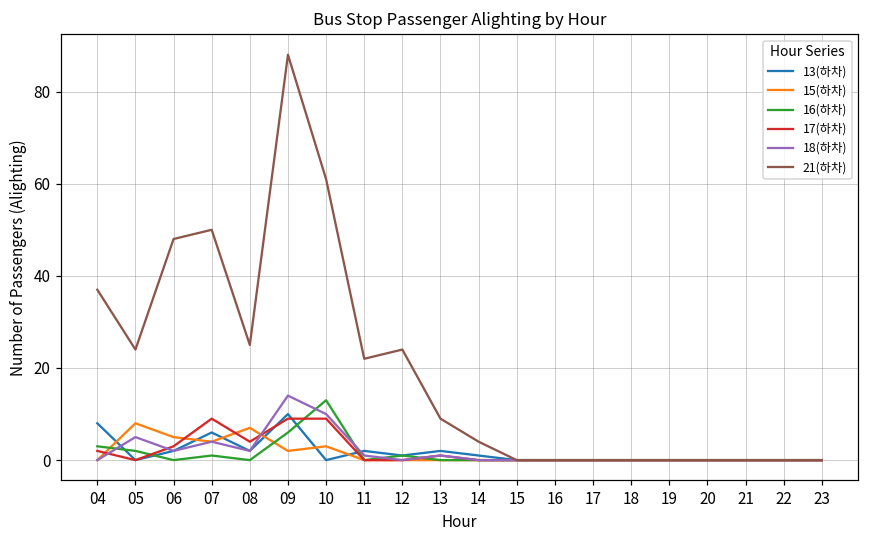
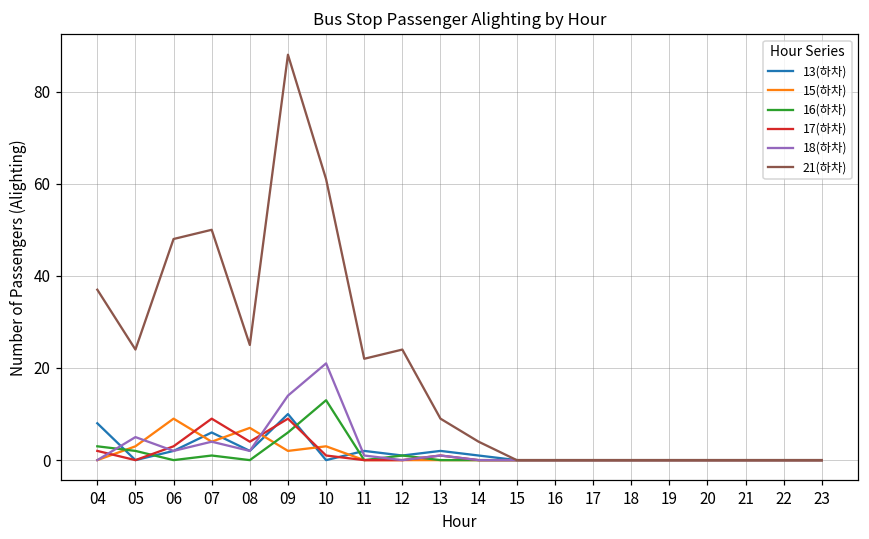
  {
    "13(하차)": {
      "04": 8,
      "07": 6,
      "09": 10,
      "10": 0,
      "11": 2,
      "13": 2,
      "14": 1
    },
    "15(하차)": {
-     "05": 8,
-     "06": 5,
+     "05": 3,
+     "06": 9,
      "08": 7,
      "09": 2,
      "10": 3
    },
    "16(하차)": {
      "04": 3,
      "05": 2,
      "06": 0,
      "07": 1,
      "08": 0,
      "09": 6,
      "10": 13
    },
    "17(하차)": {
      "04": 2,
      "06": 3,
      "07": 9,
      "08": 4,
      "09": 9,
-     "10": 9
+     "10": 1
    },
    "18(하차)": {
      "05": 5,
      "09": 14,
-     "10": 10,
+     "10": 21,
      "11": 1
    },
    "21(하차)": {
      "04": 37,
      "05": 24,
      "06": 48,
      "07": 50,
      "08": 25,
      "09": 88,
      "10": 61,
      "11": 22,
      "12": 24,
      "13": 9,
      "14": 4
    }
  }
